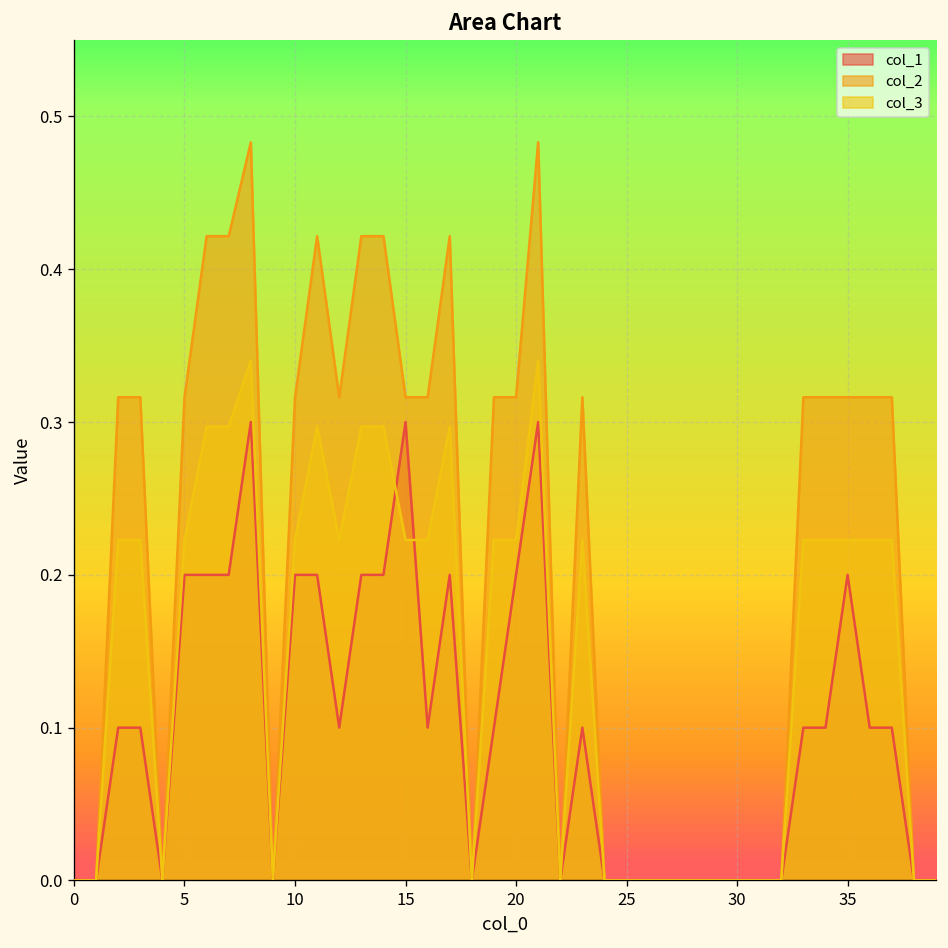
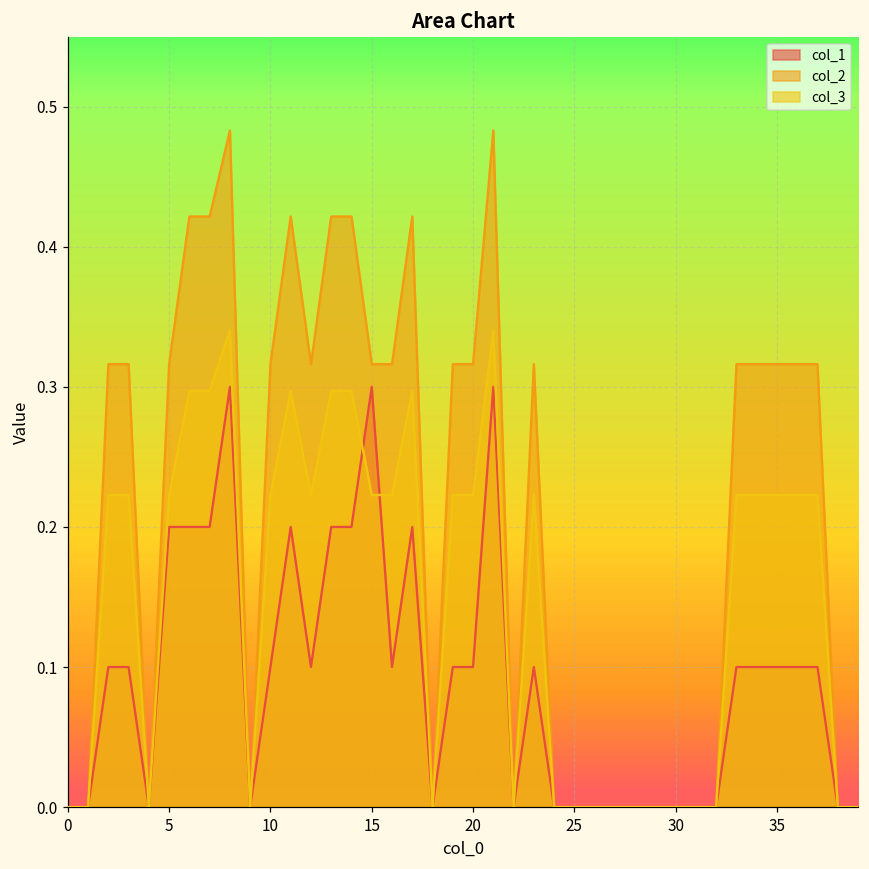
  {
    "col_1": {
      "5": 0.2,
-     "10": 0.2,
+     "10": 0.1,
      "15": 0.3,
-     "20": 0.2,
-     "35": 0.2
+     "20": 0.1,
+     "35": 0.1
    }
  }
